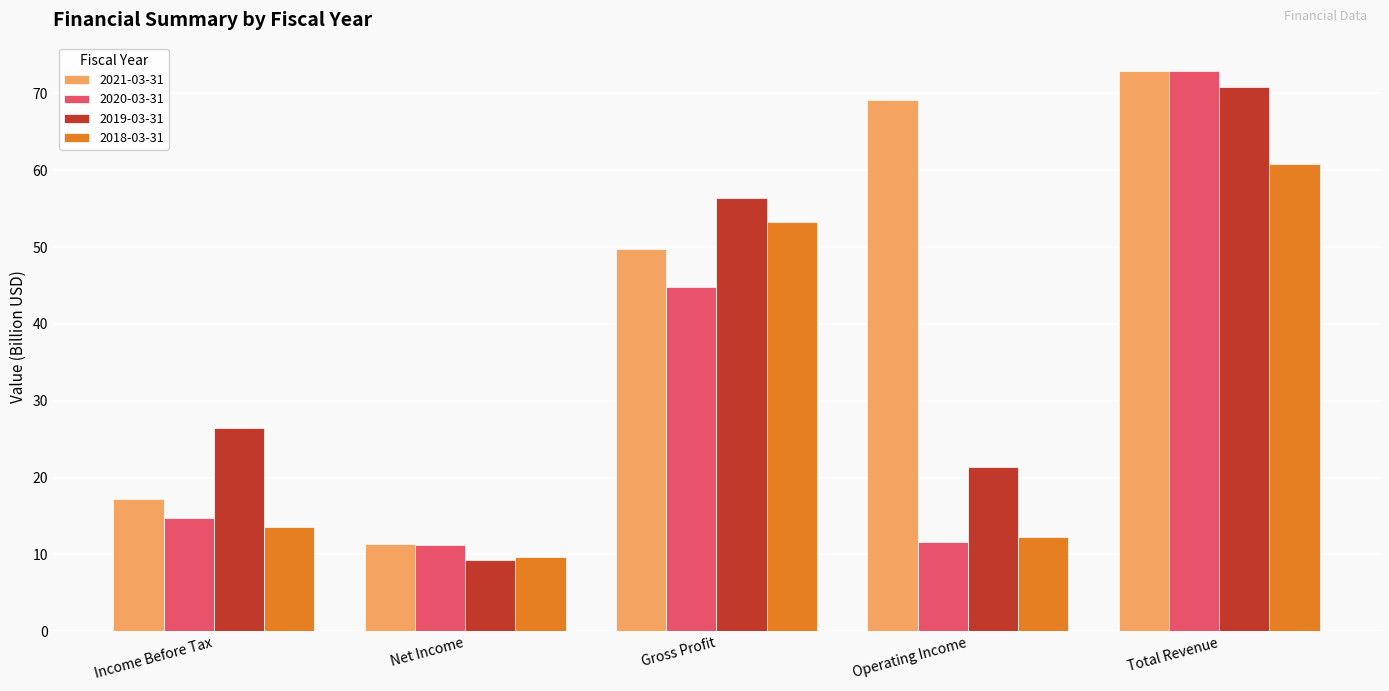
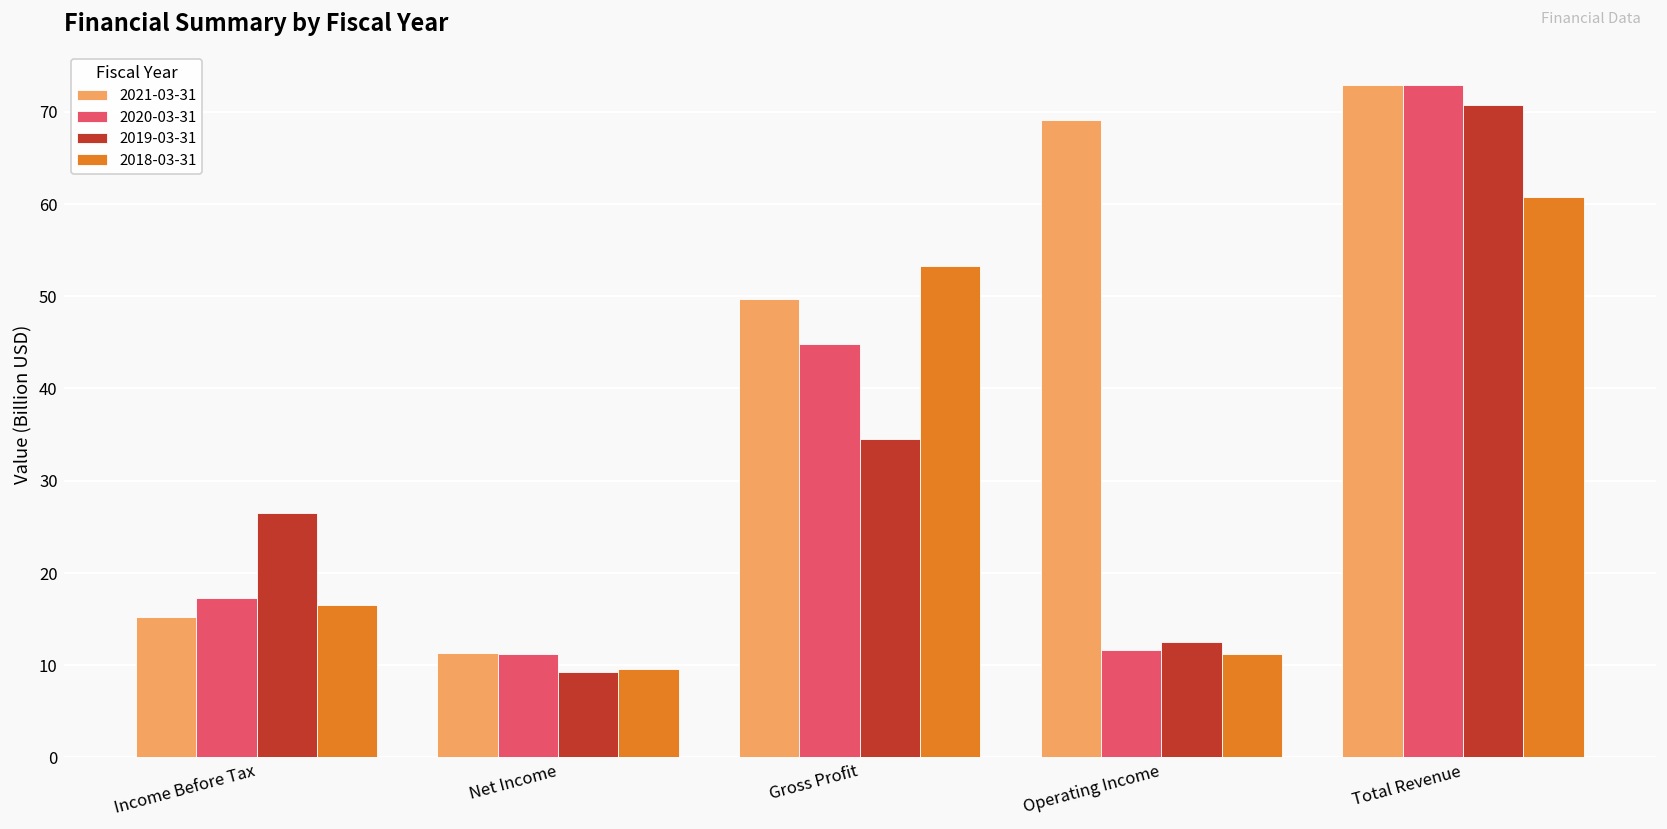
  {
    "2021-03-31": {
-     "Income Before Tax": 17,
+     "Income Before Tax": 15,
      "Net Income": 11,
      "Gross Profit": 50,
      "Operating Income": 69,
      "Total Revenue": 73
    },
    "2020-03-31": {
-     "Income Before Tax": 15,
+     "Income Before Tax": 17,
      "Net Income": 11,
      "Gross Profit": 45,
      "Operating Income": 12,
      "Total Revenue": 73
    },
    "2019-03-31": {
      "Income Before Tax": 27,
      "Net Income": 9,
-     "Gross Profit": 56,
-     "Operating Income": 21,
+     "Gross Profit": 35,
+     "Operating Income": 13,
      "Total Revenue": 71
    },
    "2018-03-31": {
-     "Income Before Tax": 14,
+     "Income Before Tax": 17,
      "Net Income": 10,
      "Gross Profit": 53,
-     "Operating Income": 12,
+     "Operating Income": 11,
      "Total Revenue": 61
    }
  }
